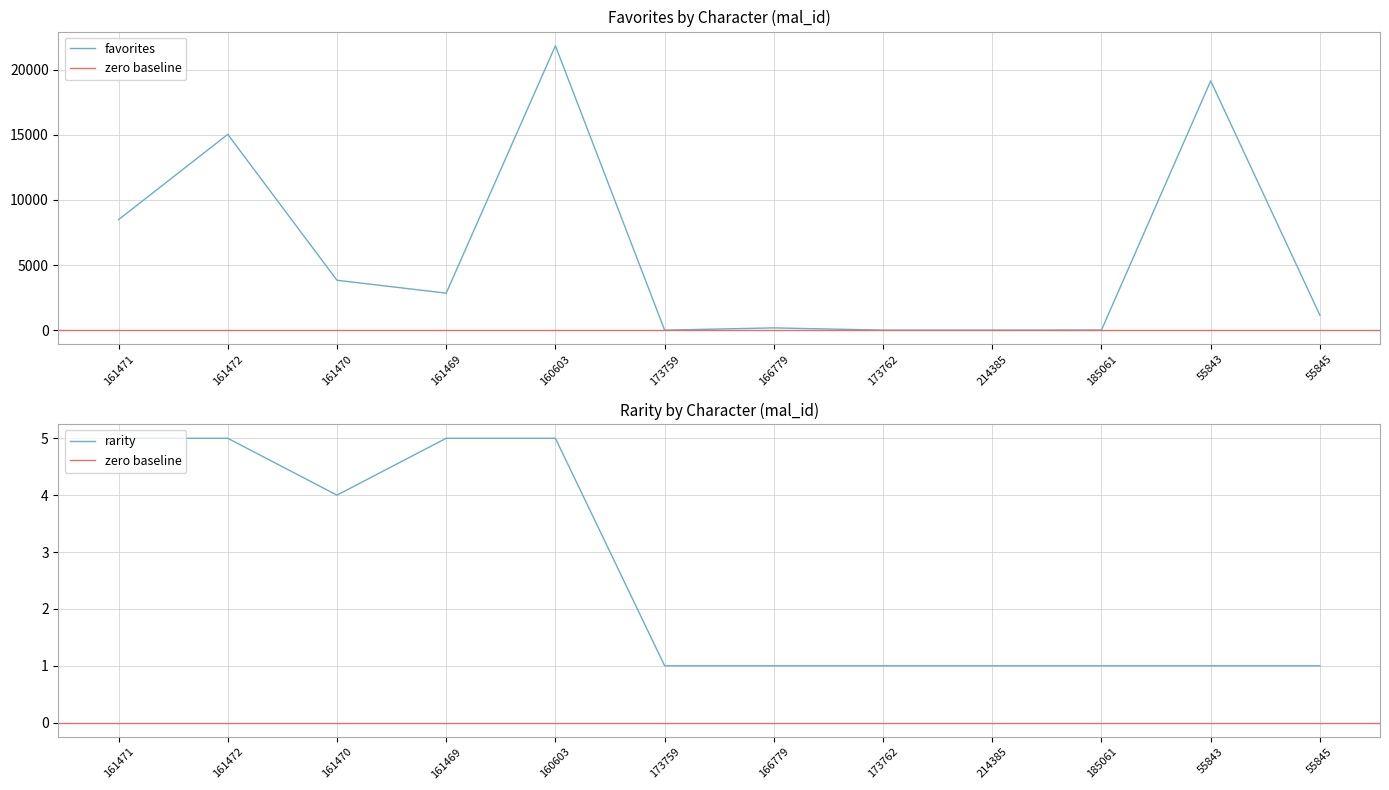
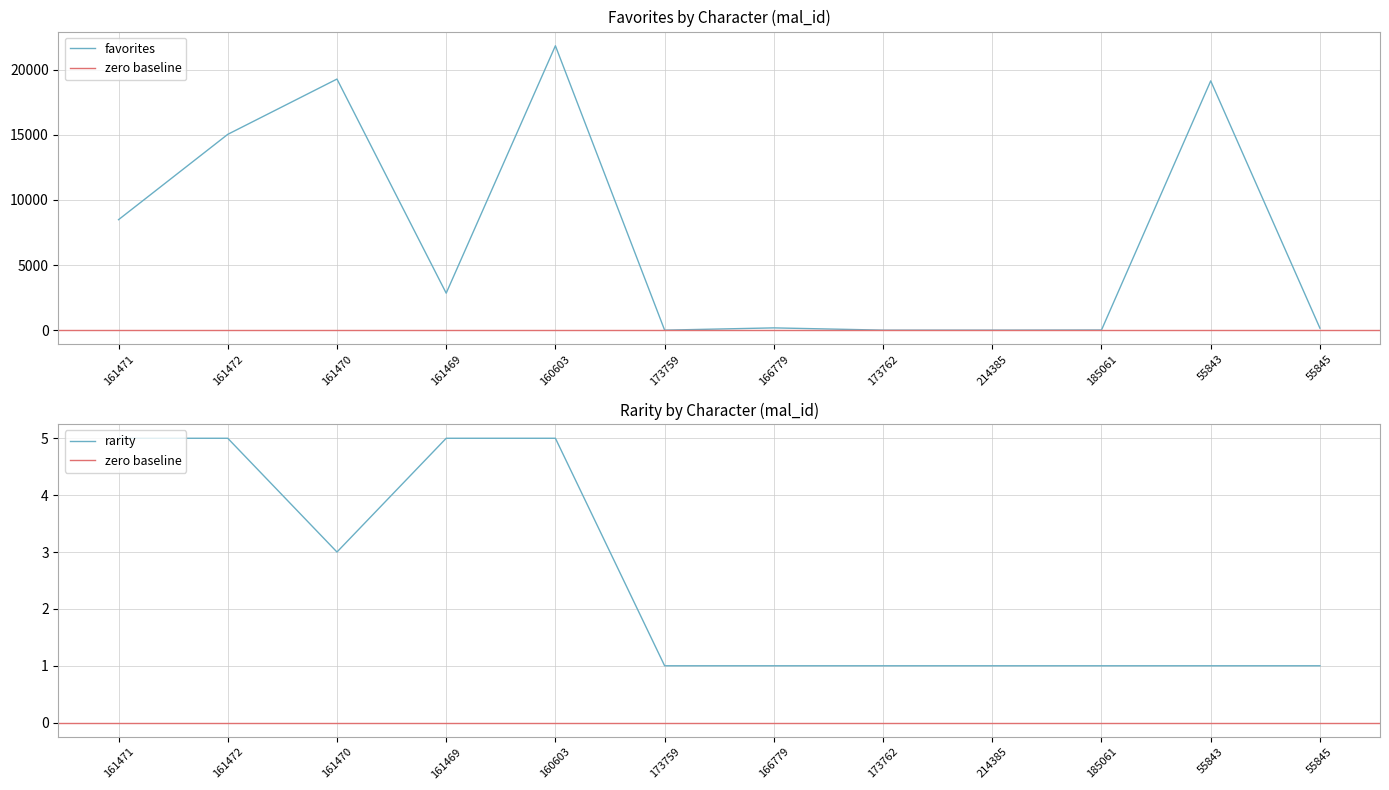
  {
    "Favorites by Character (mal_id)": {
      "161471": 8500,
      "161472": 15000,
-     "161470": 3800,
+     "161470": 19300,
      "161469": 2800,
      "160603": 21800,
      "173759": 0,
      "166779": 200,
      "173762": 0,
      "214385": 0,
      "185061": 0,
      "55843": 19100,
-     "55845": 1100
+     "55845": 200
    },
    "Rarity by Character (mal_id)": {
      "161472": 5,
-     "161470": 4,
+     "161470": 3,
      "161469": 5,
      "160603": 5,
      "173759": 1,
      "166779": 1,
      "173762": 1,
      "214385": 1,
      "185061": 1,
      "55843": 1,
      "55845": 1
    }
  }
